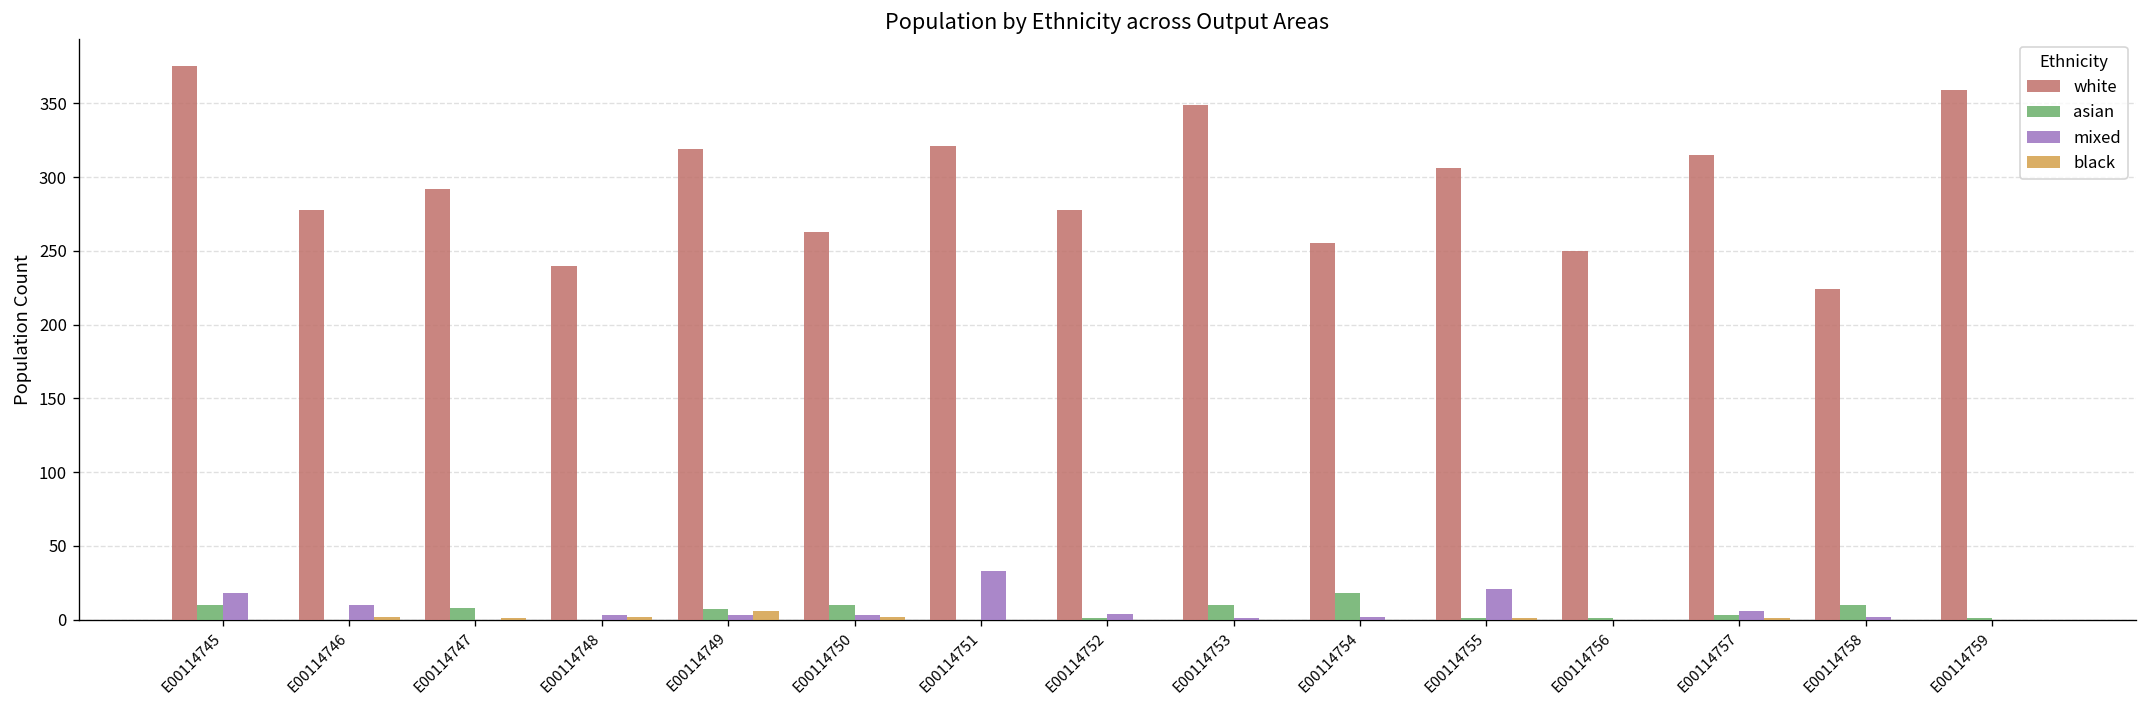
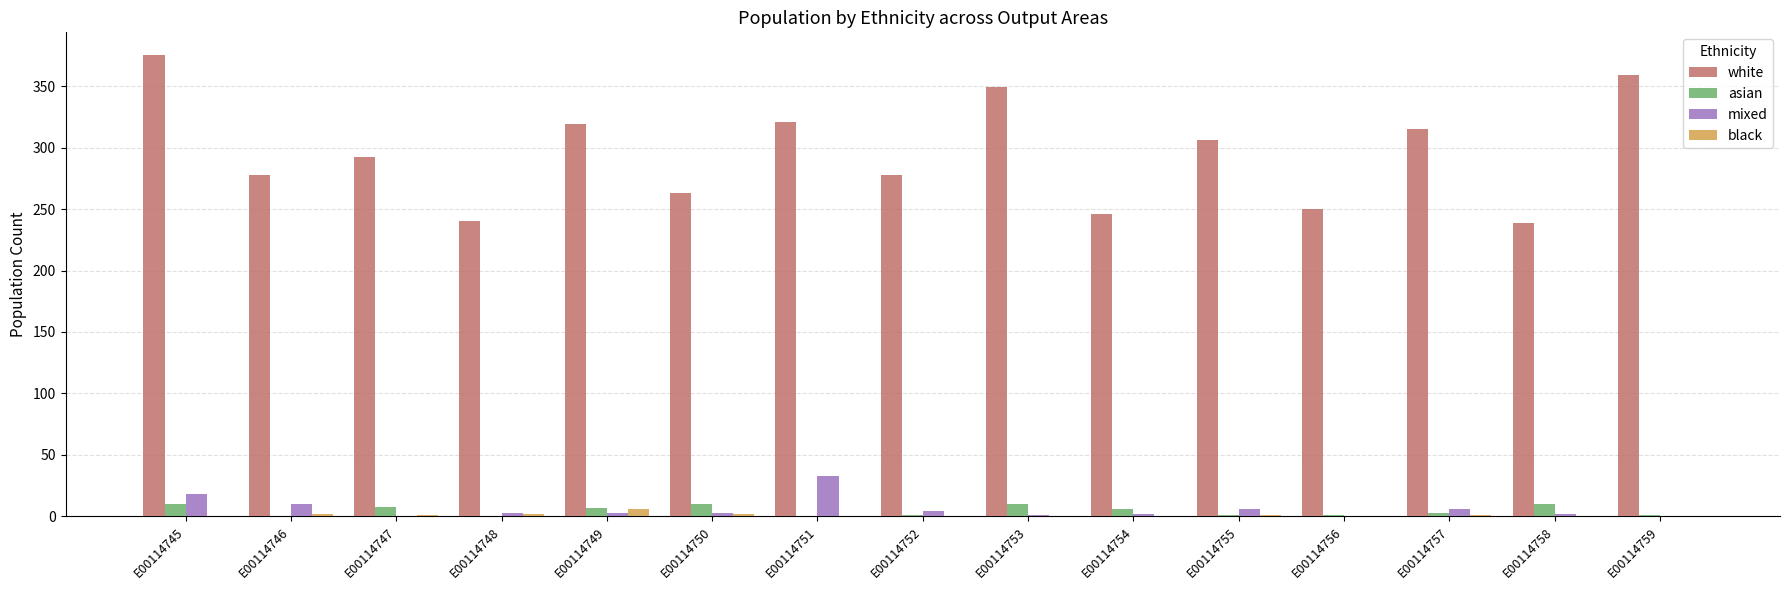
  {
    "white": {
      "E00114745": 375,
      "E00114746": 278,
      "E00114747": 292,
      "E00114748": 240,
      "E00114749": 319,
      "E00114750": 263,
      "E00114751": 321,
      "E00114752": 278,
      "E00114753": 349,
-     "E00114754": 255,
+     "E00114754": 246,
      "E00114755": 306,
      "E00114756": 250,
      "E00114757": 315,
-     "E00114758": 224,
+     "E00114758": 239,
      "E00114759": 359
    },
    "asian": {
      "E00114745": 10,
      "E00114746": 0,
      "E00114747": 8,
      "E00114748": 0,
      "E00114749": 7,
      "E00114750": 10,
      "E00114751": 0,
      "E00114753": 10,
-     "E00114754": 18,
+     "E00114754": 6,
      "E00114757": 3,
      "E00114758": 10
    },
    "mixed": {
      "E00114745": 18,
      "E00114746": 10,
      "E00114747": 0,
      "E00114748": 3,
      "E00114749": 3,
      "E00114750": 3,
      "E00114751": 33,
      "E00114752": 4,
-     "E00114755": 21,
+     "E00114755": 6,
      "E00114756": 0,
      "E00114757": 6,
      "E00114759": 0
    },
    "black": {
      "E00114745": 0,
      "E00114749": 6,
      "E00114751": 0,
      "E00114752": 0,
      "E00114753": 0,
      "E00114754": 0,
      "E00114756": 0,
      "E00114758": 0,
      "E00114759": 0
    }
  }
